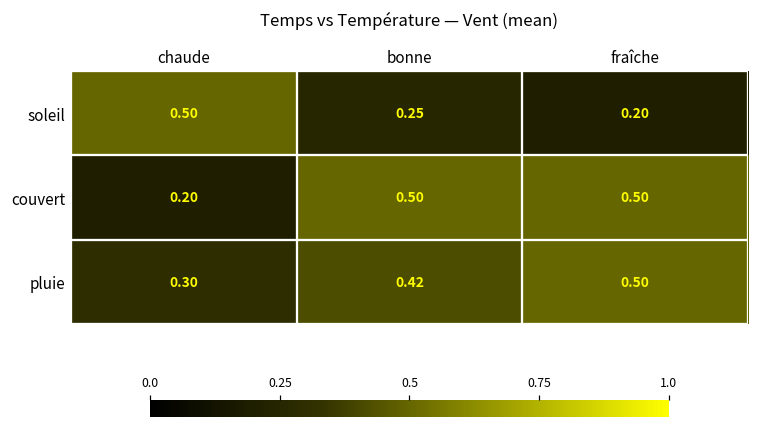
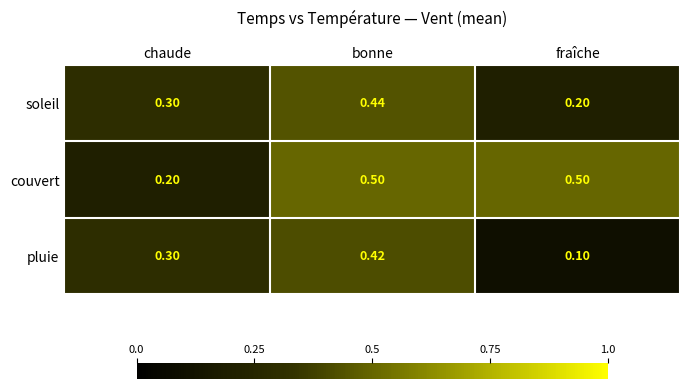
  {
    "soleil": {
-     "chaude": 0.50,
-     "bonne": 0.25,
+     "chaude": 0.30,
+     "bonne": 0.44,
      "fraîche": 0.20
    },
    "couvert": {
      "chaude": 0.20,
      "bonne": 0.50,
      "fraîche": 0.50
    },
    "pluie": {
      "chaude": 0.30,
      "bonne": 0.42,
-     "fraîche": 0.50
+     "fraîche": 0.10
    }
  }
